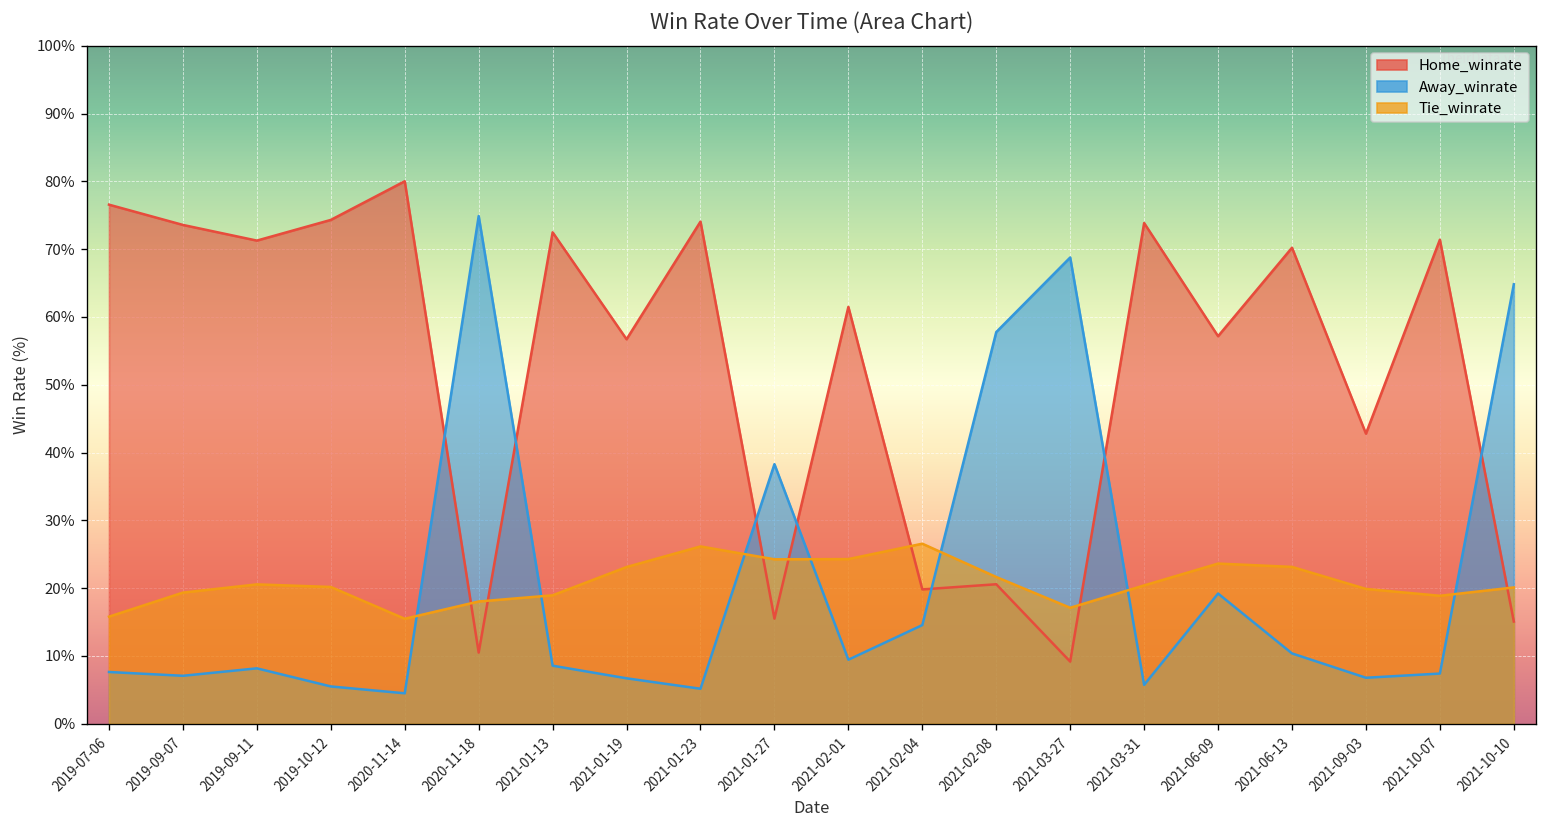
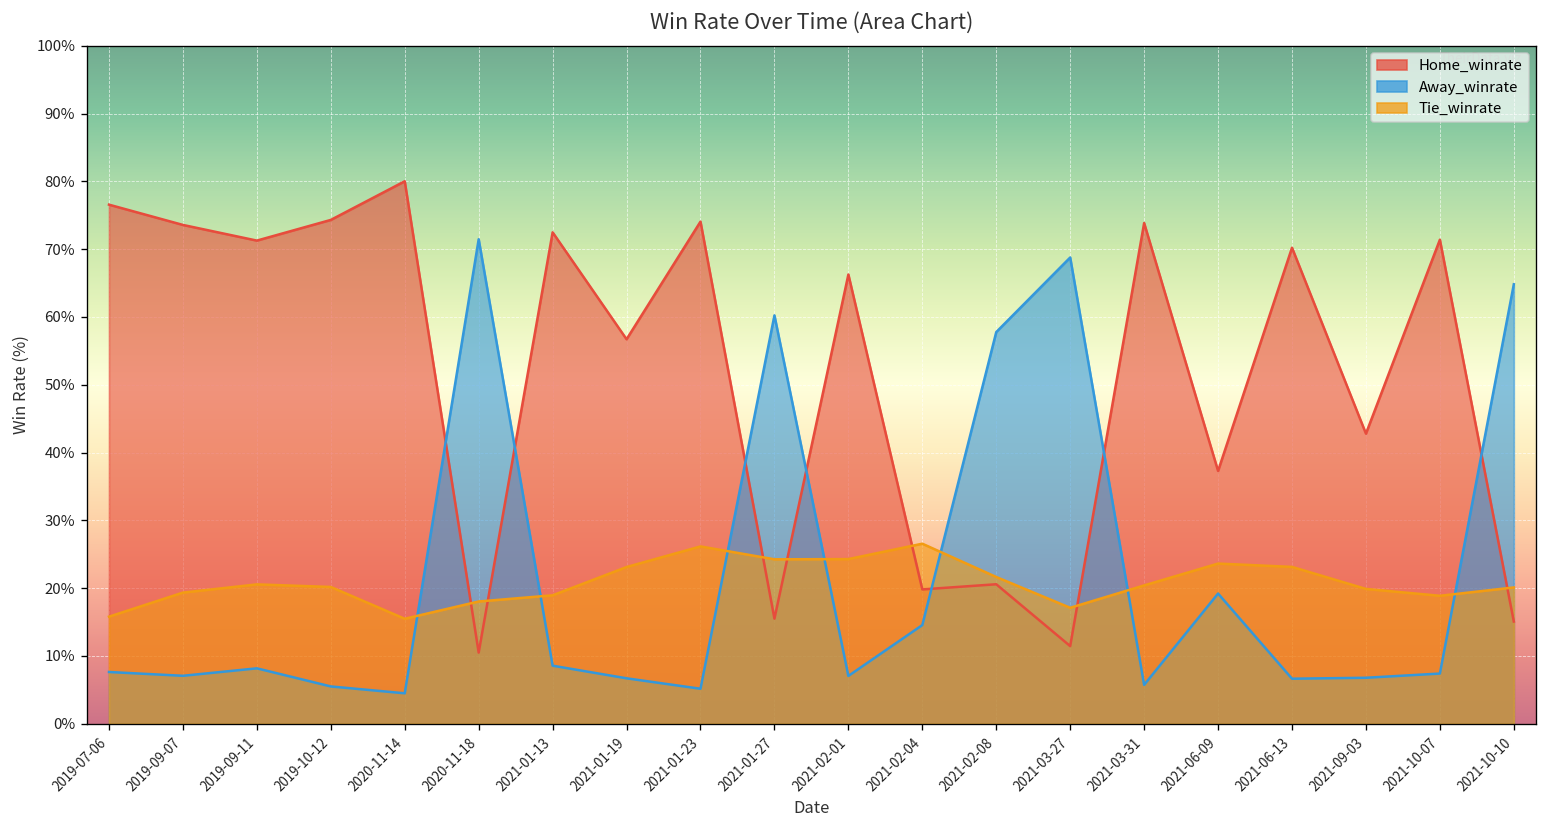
  {
    "Home_winrate": {
      "2019-07-06": "77%",
      "2019-09-07": "74%",
      "2019-09-11": "71%",
      "2019-10-12": "74%",
      "2020-11-14": "80%",
      "2020-11-18": "11%",
      "2021-01-13": "72%",
      "2021-01-19": "57%",
      "2021-01-23": "74%",
      "2021-01-27": "16%",
-     "2021-02-01": "61%",
+     "2021-02-01": "66%",
      "2021-02-04": "20%",
      "2021-02-08": "21%",
-     "2021-03-27": "9%",
+     "2021-03-27": "11%",
      "2021-03-31": "74%",
-     "2021-06-09": "57%",
+     "2021-06-09": "37%",
      "2021-06-13": "70%",
      "2021-09-03": "43%",
      "2021-10-07": "71%",
      "2021-10-10": "15%"
    },
    "Away_winrate": {
      "2019-07-06": "8%",
      "2019-09-07": "7%",
      "2019-09-11": "8%",
      "2019-10-12": "6%",
      "2020-11-14": "5%",
-     "2020-11-18": "75%",
+     "2020-11-18": "71%",
      "2021-01-13": "9%",
      "2021-01-19": "7%",
      "2021-01-23": "5%",
-     "2021-01-27": "38%",
-     "2021-02-01": "9%",
+     "2021-01-27": "60%",
+     "2021-02-01": "7%",
      "2021-02-04": "15%",
      "2021-02-08": "58%",
      "2021-03-27": "69%",
      "2021-03-31": "6%",
      "2021-06-09": "19%",
-     "2021-06-13": "10%",
+     "2021-06-13": "7%",
      "2021-09-03": "7%",
      "2021-10-07": "7%",
      "2021-10-10": "65%"
    },
    "Tie_winrate": {
      "2019-07-06": "16%",
      "2019-09-07": "19%",
      "2019-09-11": "21%",
      "2019-10-12": "20%",
      "2020-11-14": "15%",
      "2020-11-18": "18%",
      "2021-01-13": "19%",
      "2021-01-19": "23%",
      "2021-01-23": "26%",
      "2021-01-27": "24%",
      "2021-02-01": "24%",
      "2021-02-04": "27%",
      "2021-02-08": "22%",
      "2021-03-27": "17%",
      "2021-03-31": "20%",
      "2021-06-09": "24%",
      "2021-06-13": "23%",
      "2021-09-03": "20%",
      "2021-10-07": "19%",
      "2021-10-10": "20%"
    }
  }
